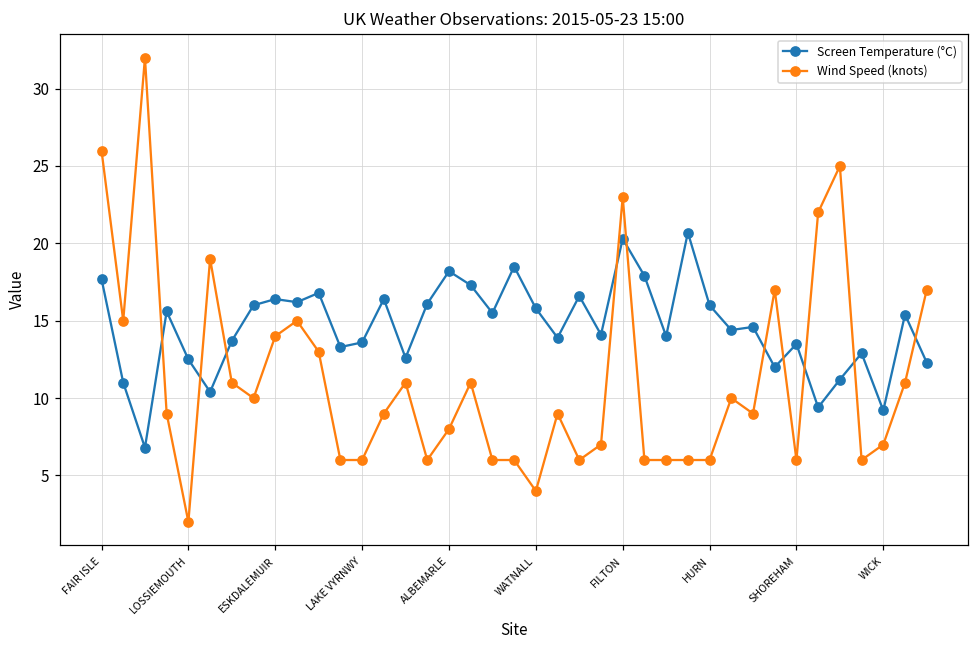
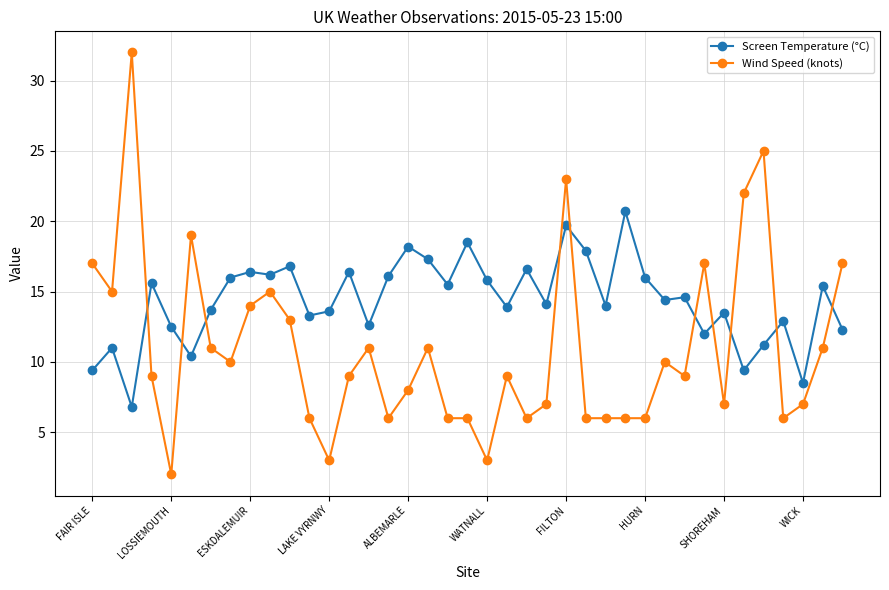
  {
    "Screen Temperature (°C)": {
-     "FAIR ISLE": 17.7,
+     "FAIR ISLE": 9.4,
      "LOSSIEMOUTH": 12.5,
      "ESKDALEMUIR": 16.4,
      "LAKE VYRNWY": 13.6,
      "ALBEMARLE": 18.2,
      "WATNALL": 15.8,
-     "FILTON": 20.3,
+     "FILTON": 19.7,
      "HURN": 16.0,
      "SHOREHAM": 13.5,
-     "WICK": 9.2
+     "WICK": 8.5
    },
    "Wind Speed (knots)": {
-     "FAIR ISLE": 26,
+     "FAIR ISLE": 17,
      "LOSSIEMOUTH": 2,
      "ESKDALEMUIR": 14,
-     "LAKE VYRNWY": 6,
+     "LAKE VYRNWY": 3,
      "ALBEMARLE": 8,
-     "WATNALL": 4,
+     "WATNALL": 3,
      "FILTON": 23,
      "HURN": 6,
-     "SHOREHAM": 6,
+     "SHOREHAM": 7,
      "WICK": 7
    }
  }
